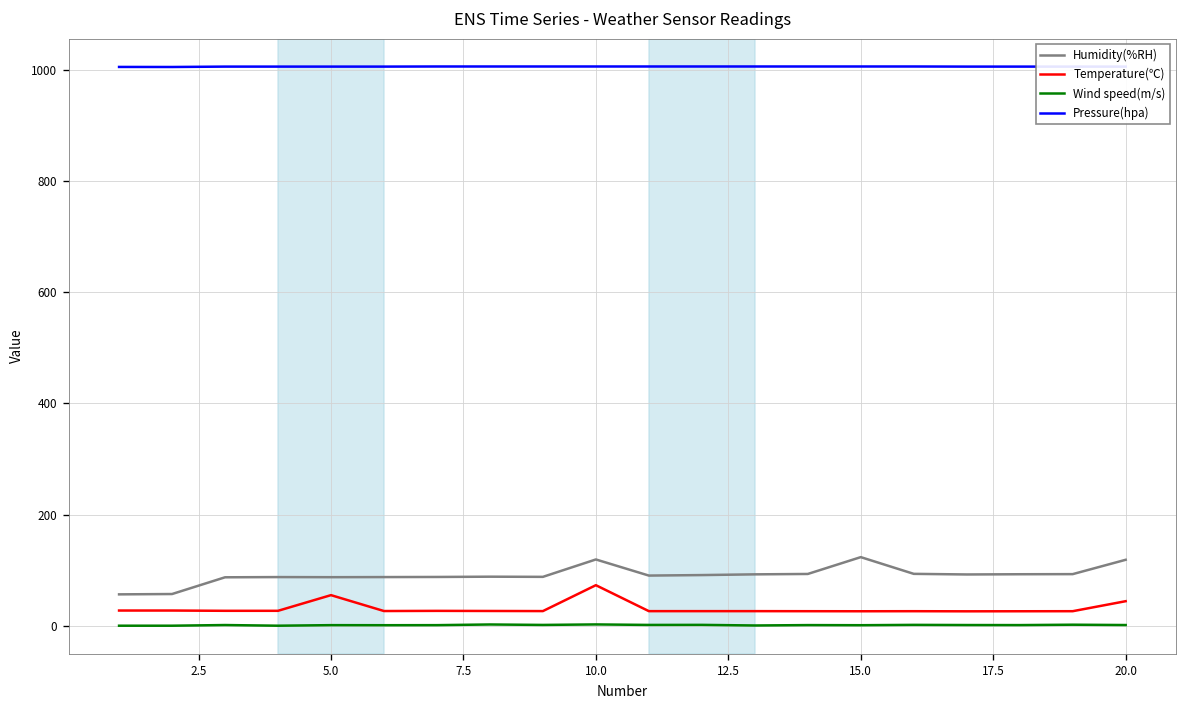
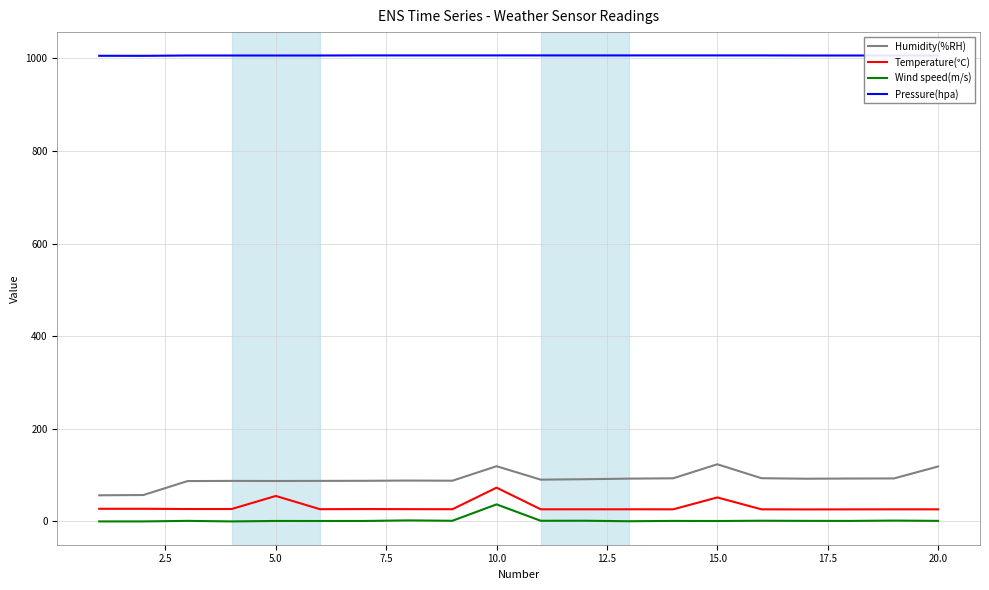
  {
    "Humidity(%RH)": {
      "5.0": 90,
      "10.0": 120,
      "15.0": 120,
      "20.0": 120
    },
    "Temperature(℃)": {
      "5.0": 60,
      "10.0": 70,
-     "15.0": 30,
-     "20.0": 40
+     "15.0": 50,
+     "20.0": 30
    },
    "Wind speed(m/s)": {
      "5.0": 0,
-     "10.0": 0,
+     "10.0": 40,
      "15.0": 0,
      "20.0": 0
    },
    "Pressure(hpa)": {
      "5.0": 1010,
      "10.0": 1010,
      "15.0": 1010
    }
  }
